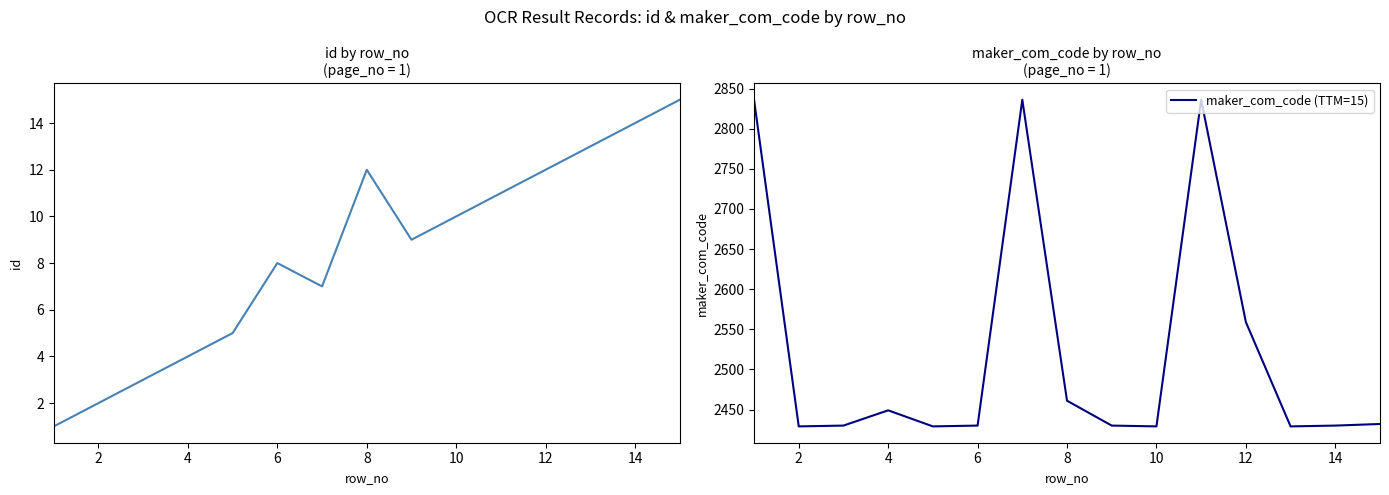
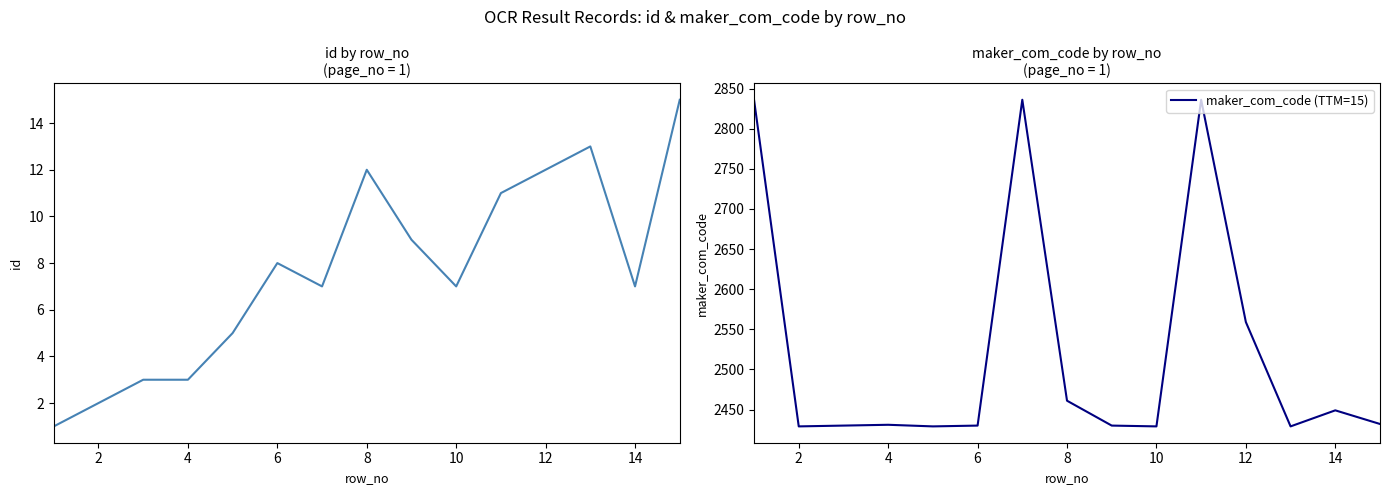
  {
    "id by row_no (page_no = 1)": {
      "2": 2,
-     "4": 4,
+     "4": 3,
      "6": 8,
      "8": 12,
-     "10": 10,
+     "10": 7,
      "12": 12,
-     "14": 14
+     "14": 7
    },
    "maker_com_code by row_no (page_no = 1)": {
      "2": 2430,
-     "4": 2450,
+     "4": 2430,
      "6": 2430,
      "8": 2460,
      "10": 2430,
      "12": 2560,
-     "14": 2430
+     "14": 2450
    }
  }
